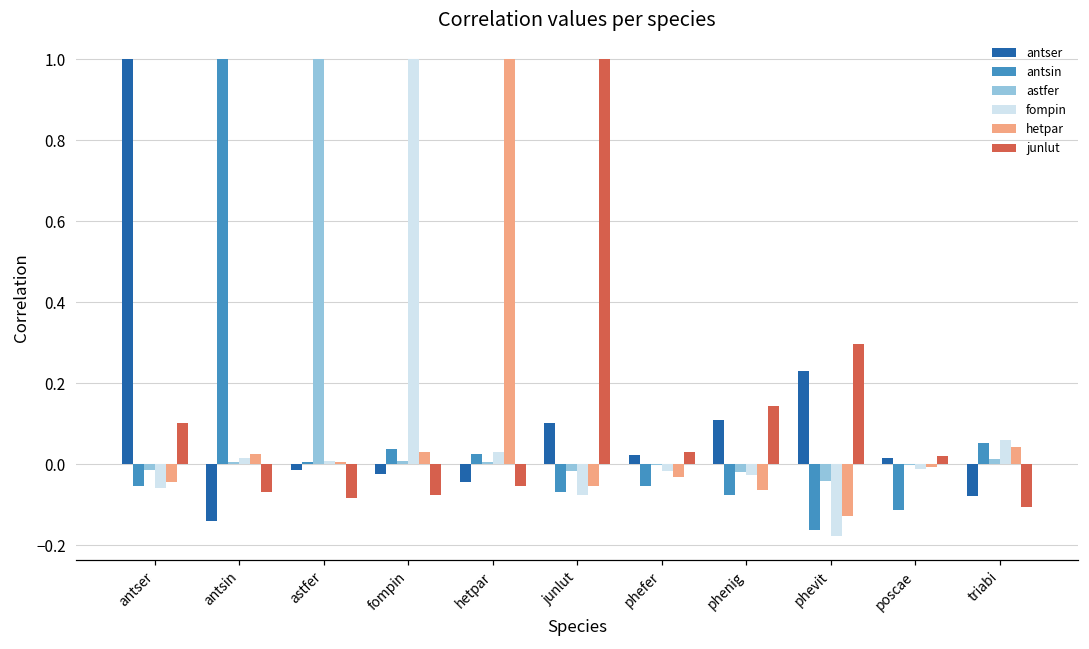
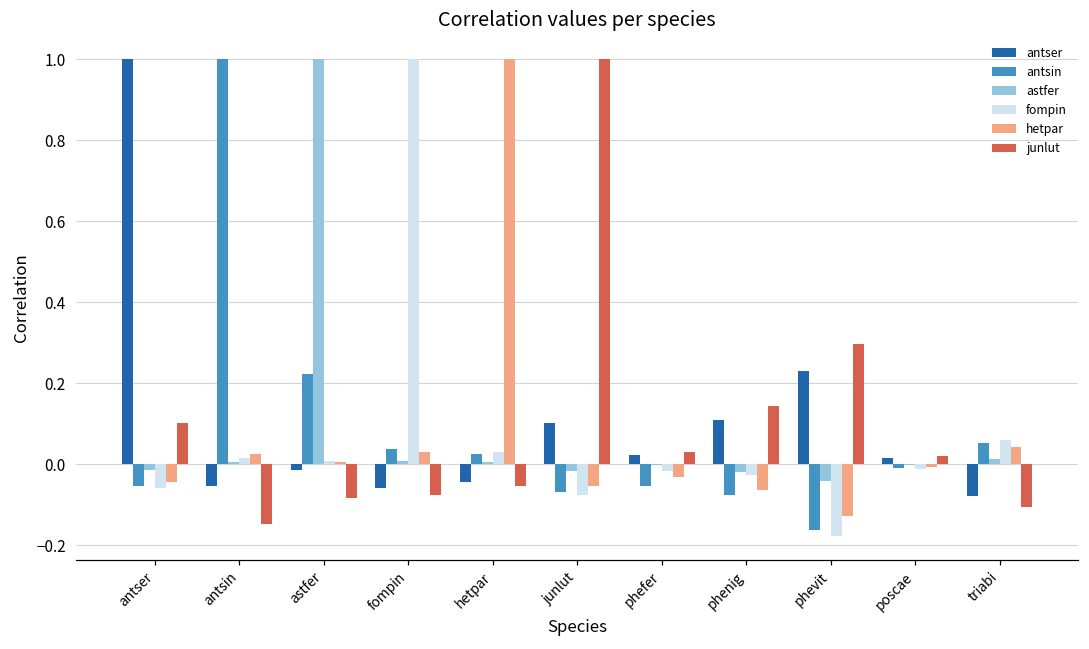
  {
    "antser": {
      "antser": 1.00,
-     "antsin": -0.14,
+     "antsin": -0.05,
      "astfer": -0.01,
-     "fompin": -0.02,
+     "fompin": -0.06,
      "hetpar": -0.04,
      "junlut": 0.10,
      "phefer": 0.02,
      "phenig": 0.11,
      "phevit": 0.23,
      "poscae": 0.02,
      "triabi": -0.08
    },
    "antsin": {
      "antser": -0.05,
      "antsin": 1.00,
-     "astfer": 0.01,
+     "astfer": 0.22,
      "fompin": 0.04,
      "hetpar": 0.03,
      "junlut": -0.07,
      "phefer": -0.05,
      "phenig": -0.08,
      "phevit": -0.16,
-     "poscae": -0.11,
+     "poscae": -0.01,
      "triabi": 0.05
    },
    "astfer": {
      "antser": -0.01,
      "astfer": 1.00,
      "fompin": 0.01,
      "junlut": -0.02,
      "phenig": -0.02,
      "phevit": -0.04,
      "triabi": 0.01
    },
    "fompin": {
      "antser": -0.06,
      "antsin": 0.02,
      "astfer": 0.01,
      "fompin": 1.00,
      "hetpar": 0.03,
      "junlut": -0.08,
      "phefer": -0.02,
      "phenig": -0.03,
      "phevit": -0.18,
      "poscae": -0.01,
      "triabi": 0.06
    },
    "hetpar": {
      "antser": -0.04,
      "antsin": 0.03,
      "fompin": 0.03,
      "hetpar": 1.00,
      "junlut": -0.05,
      "phefer": -0.03,
      "phenig": -0.06,
      "phevit": -0.13,
      "triabi": 0.04
    },
    "junlut": {
      "antser": 0.10,
-     "antsin": -0.07,
+     "antsin": -0.15,
      "astfer": -0.08,
      "fompin": -0.08,
      "hetpar": -0.05,
      "junlut": 1.00,
      "phefer": 0.03,
      "phenig": 0.14,
      "phevit": 0.30,
      "poscae": 0.02,
      "triabi": -0.10
    }
  }
